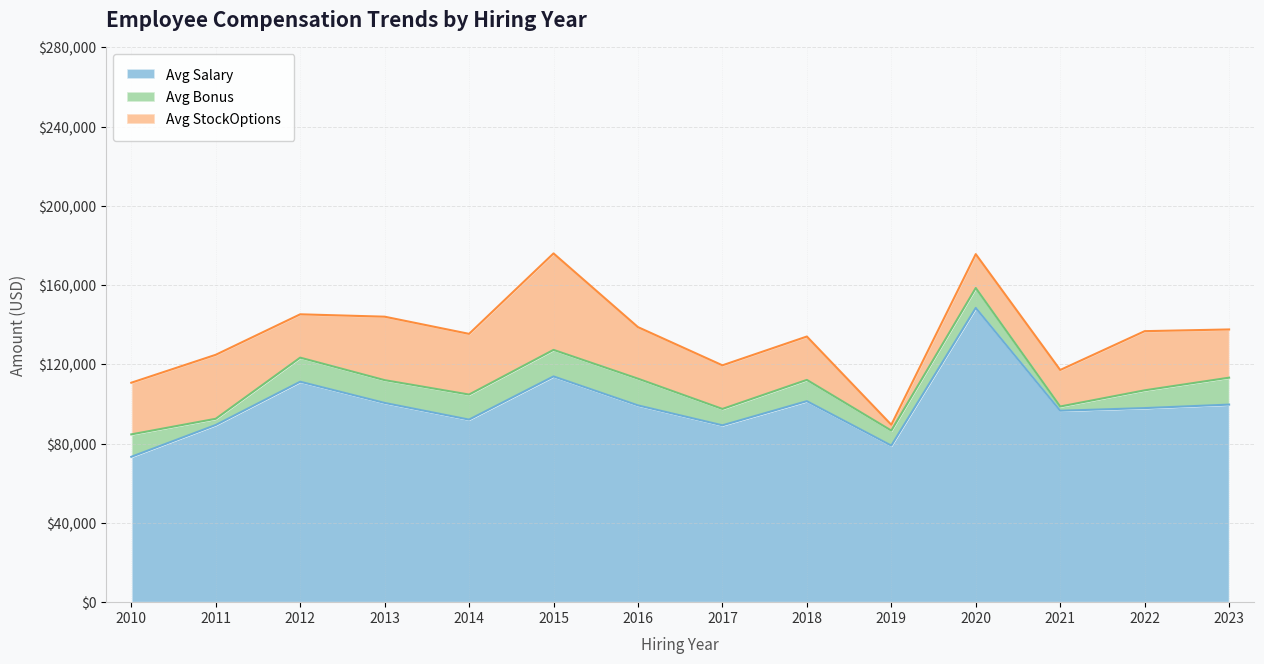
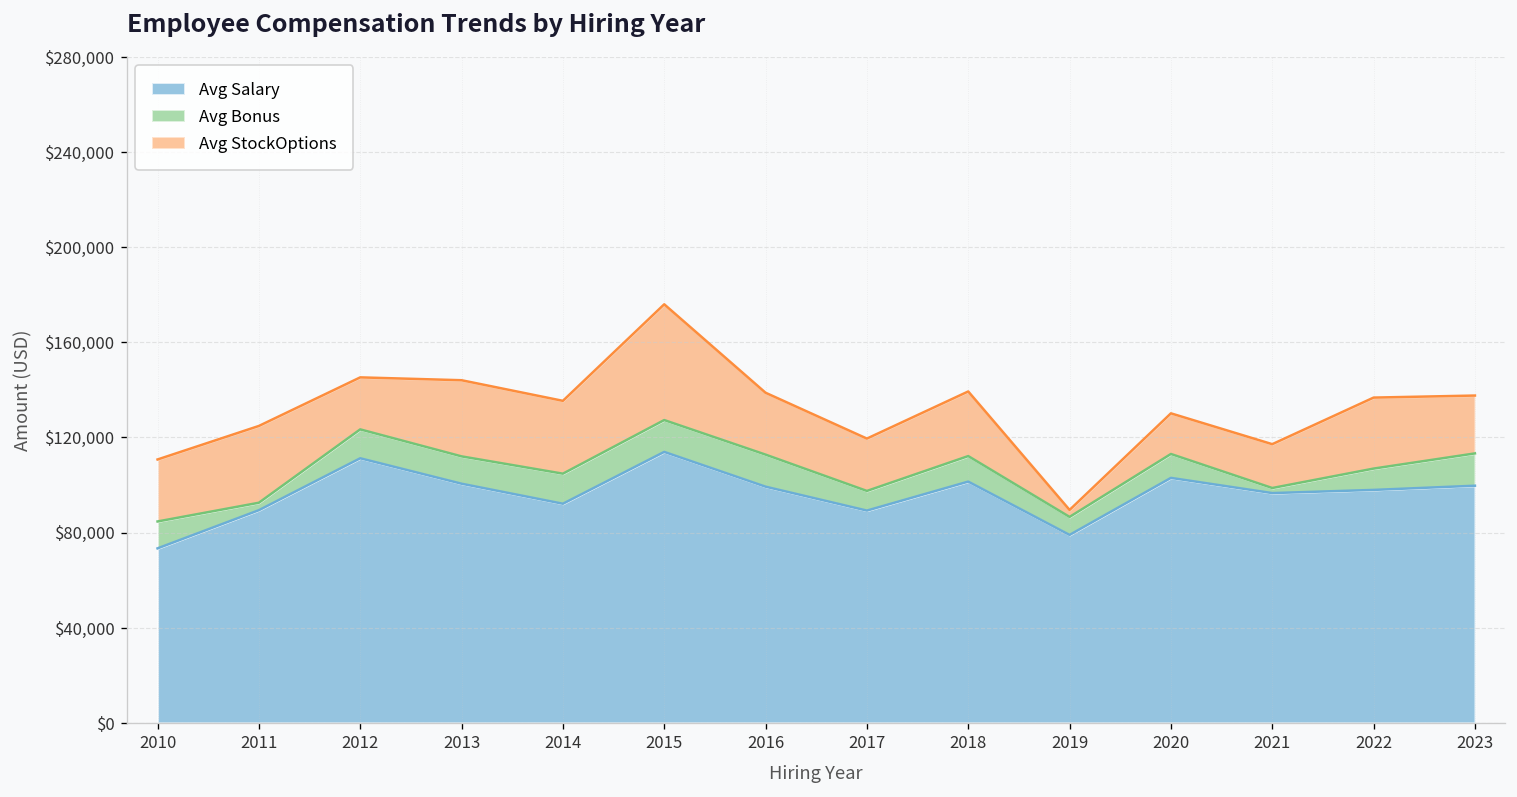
  {
    "Avg Salary": {
      "2010": "$73,000",
      "2011": "$89,000",
      "2012": "$111,000",
      "2013": "$101,000",
      "2014": "$92,000",
      "2015": "$114,000",
      "2016": "$99,000",
      "2017": "$89,000",
      "2018": "$101,000",
      "2019": "$79,000",
-     "2020": "$149,000",
+     "2020": "$103,000",
      "2021": "$97,000",
      "2022": "$98,000",
      "2023": "$100,000"
    },
    "Avg Bonus": {
      "2010": "$11,000",
      "2011": "$3,000",
      "2012": "$12,000",
      "2013": "$12,000",
      "2014": "$13,000",
      "2015": "$13,000",
      "2016": "$13,000",
      "2017": "$8,000",
      "2018": "$11,000",
      "2019": "$8,000",
      "2020": "$10,000",
      "2021": "$2,000",
      "2022": "$9,000",
      "2023": "$14,000"
    },
    "Avg StockOptions": {
      "2010": "$26,000",
      "2011": "$32,000",
      "2012": "$22,000",
      "2013": "$32,000",
      "2014": "$31,000",
      "2015": "$49,000",
      "2016": "$26,000",
      "2017": "$22,000",
-     "2018": "$22,000",
+     "2018": "$27,000",
      "2019": "$3,000",
      "2020": "$17,000",
      "2021": "$18,000",
      "2022": "$30,000",
      "2023": "$24,000"
    }
  }
